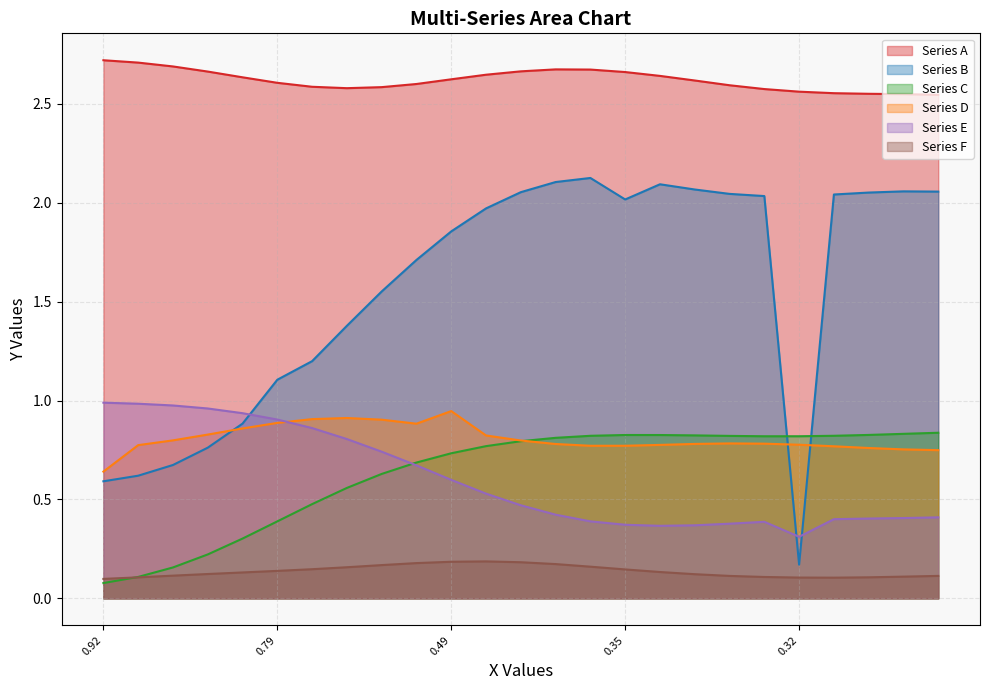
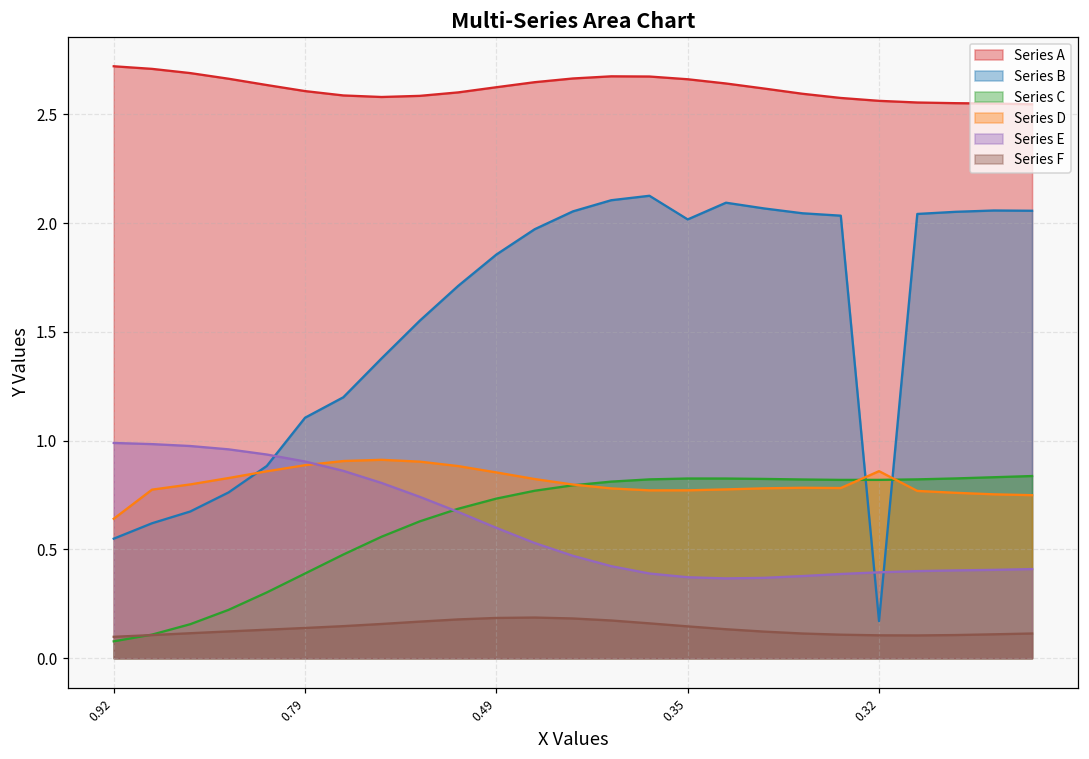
  {
    "Series B": {
-     "0.92": 0.59,
+     "0.92": 0.55,
      "0.79": 1.11,
      "0.49": 1.86,
      "0.35": 2.02,
      "0.32": 0.17
    },
    "Series C": {
      "0.92": 0.08,
      "0.79": 0.39,
      "0.49": 0.73,
      "0.35": 0.83,
      "0.32": 0.82
    },
    "Series D": {
      "0.92": 0.64,
      "0.79": 0.89,
-     "0.49": 0.95,
+     "0.49": 0.85,
      "0.35": 0.77,
-     "0.32": 0.78
+     "0.32": 0.86
    },
    "Series E": {
      "0.92": 0.99,
      "0.79": 0.90,
      "0.49": 0.60,
      "0.35": 0.37,
-     "0.32": 0.31
+     "0.32": 0.39
    }
  }
